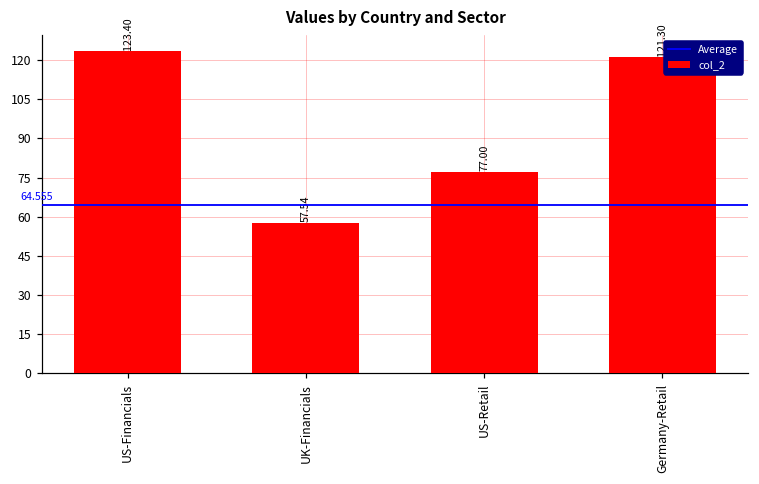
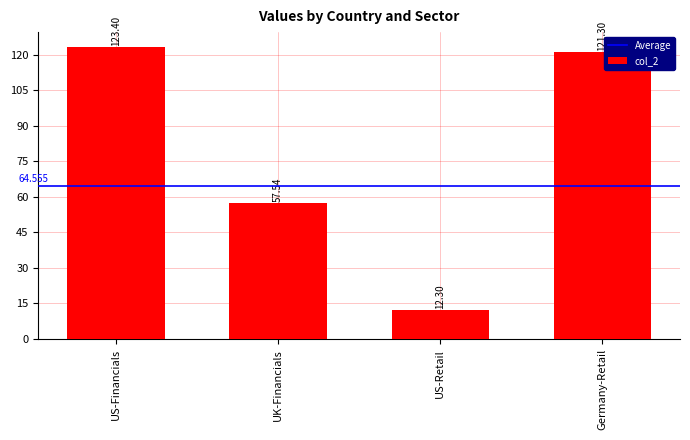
  {
    "US-Financials": 123.40,
    "UK-Financials": 57.54,
-   "US-Retail": 77.00
+   "US-Retail": 12.30
  }
